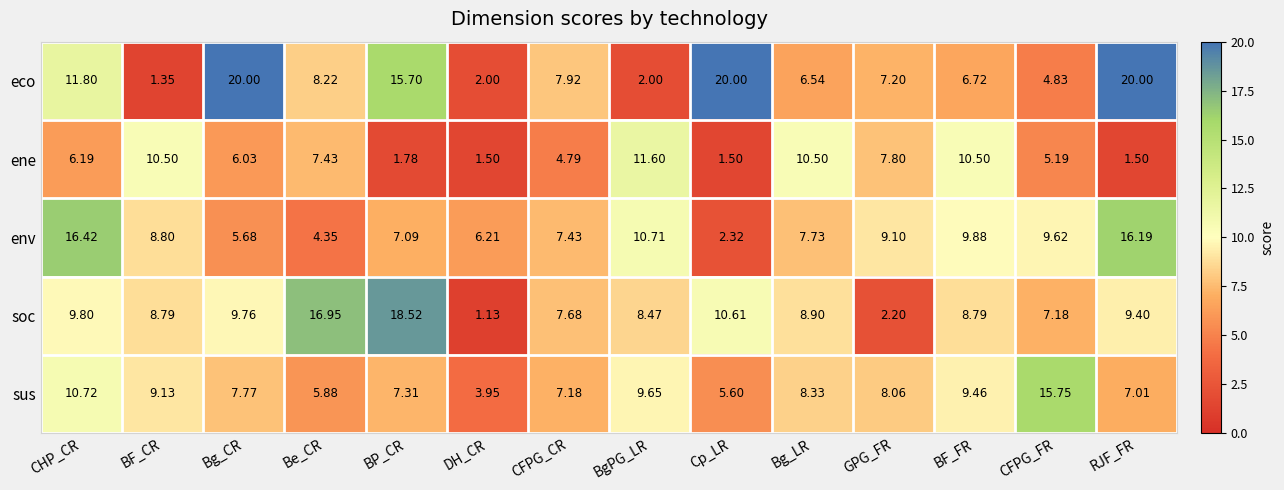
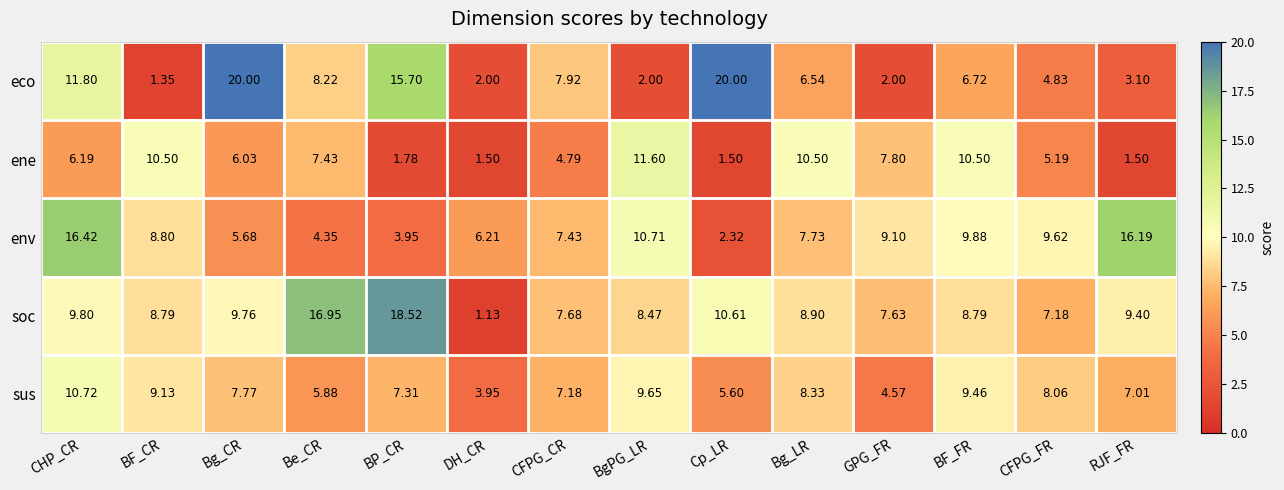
  {
    "eco": {
      "CHP_CR": 11.80,
      "BF_CR": 1.35,
      "Bg_CR": 20.00,
      "Be_CR": 8.22,
      "BP_CR": 15.70,
      "DH_CR": 2.00,
      "CFPG_CR": 7.92,
      "BgPG_LR": 2.00,
      "Cp_LR": 20.00,
      "Bg_LR": 6.54,
-     "GPG_FR": 7.20,
+     "GPG_FR": 2.00,
      "BF_FR": 6.72,
      "CFPG_FR": 4.83,
-     "RJF_FR": 20.00
+     "RJF_FR": 3.10
    },
    "ene": {
      "CHP_CR": 6.19,
      "BF_CR": 10.50,
      "Bg_CR": 6.03,
      "Be_CR": 7.43,
      "BP_CR": 1.78,
      "DH_CR": 1.50,
      "CFPG_CR": 4.79,
      "BgPG_LR": 11.60,
      "Cp_LR": 1.50,
      "Bg_LR": 10.50,
      "GPG_FR": 7.80,
      "BF_FR": 10.50,
      "CFPG_FR": 5.19,
      "RJF_FR": 1.50
    },
    "env": {
      "CHP_CR": 16.42,
      "BF_CR": 8.80,
      "Bg_CR": 5.68,
      "Be_CR": 4.35,
-     "BP_CR": 7.09,
+     "BP_CR": 3.95,
      "DH_CR": 6.21,
      "CFPG_CR": 7.43,
      "BgPG_LR": 10.71,
      "Cp_LR": 2.32,
      "Bg_LR": 7.73,
      "GPG_FR": 9.10,
      "BF_FR": 9.88,
      "CFPG_FR": 9.62,
      "RJF_FR": 16.19
    },
    "soc": {
      "CHP_CR": 9.80,
      "BF_CR": 8.79,
      "Bg_CR": 9.76,
      "Be_CR": 16.95,
      "BP_CR": 18.52,
      "DH_CR": 1.13,
      "CFPG_CR": 7.68,
      "BgPG_LR": 8.47,
      "Cp_LR": 10.61,
      "Bg_LR": 8.90,
-     "GPG_FR": 2.20,
+     "GPG_FR": 7.63,
      "BF_FR": 8.79,
      "CFPG_FR": 7.18,
      "RJF_FR": 9.40
    },
    "sus": {
      "CHP_CR": 10.72,
      "BF_CR": 9.13,
      "Bg_CR": 7.77,
      "Be_CR": 5.88,
      "BP_CR": 7.31,
      "DH_CR": 3.95,
      "CFPG_CR": 7.18,
      "BgPG_LR": 9.65,
      "Cp_LR": 5.60,
      "Bg_LR": 8.33,
-     "GPG_FR": 8.06,
+     "GPG_FR": 4.57,
      "BF_FR": 9.46,
-     "CFPG_FR": 15.75,
+     "CFPG_FR": 8.06,
      "RJF_FR": 7.01
    }
  }
